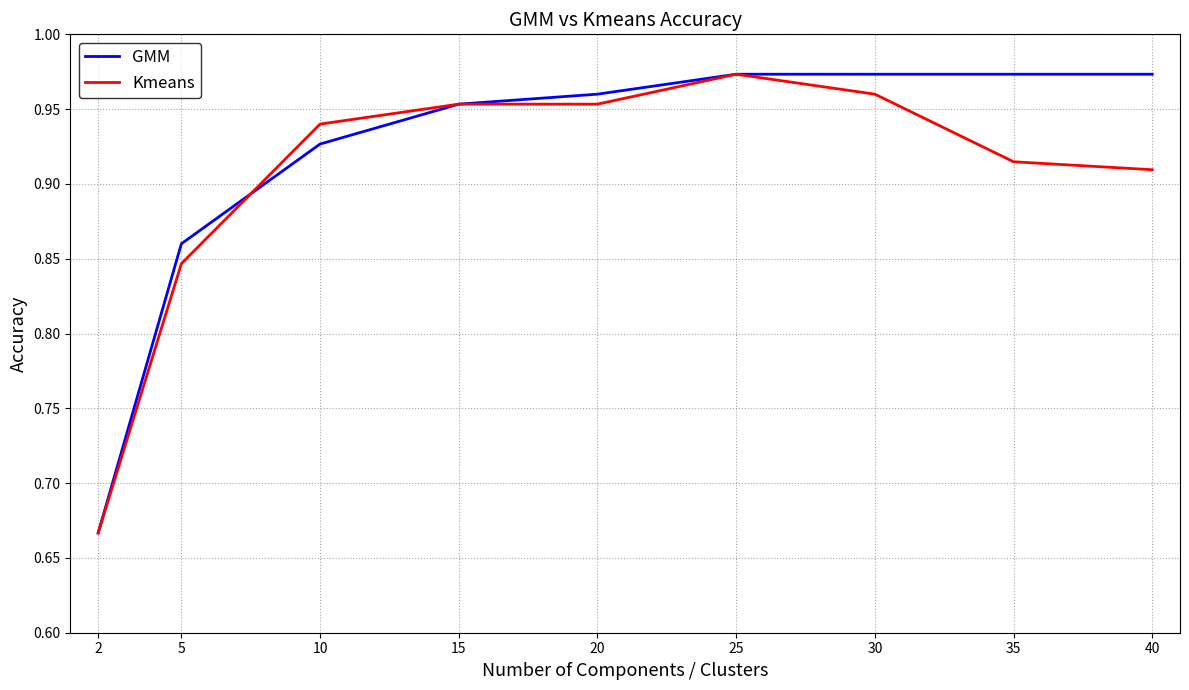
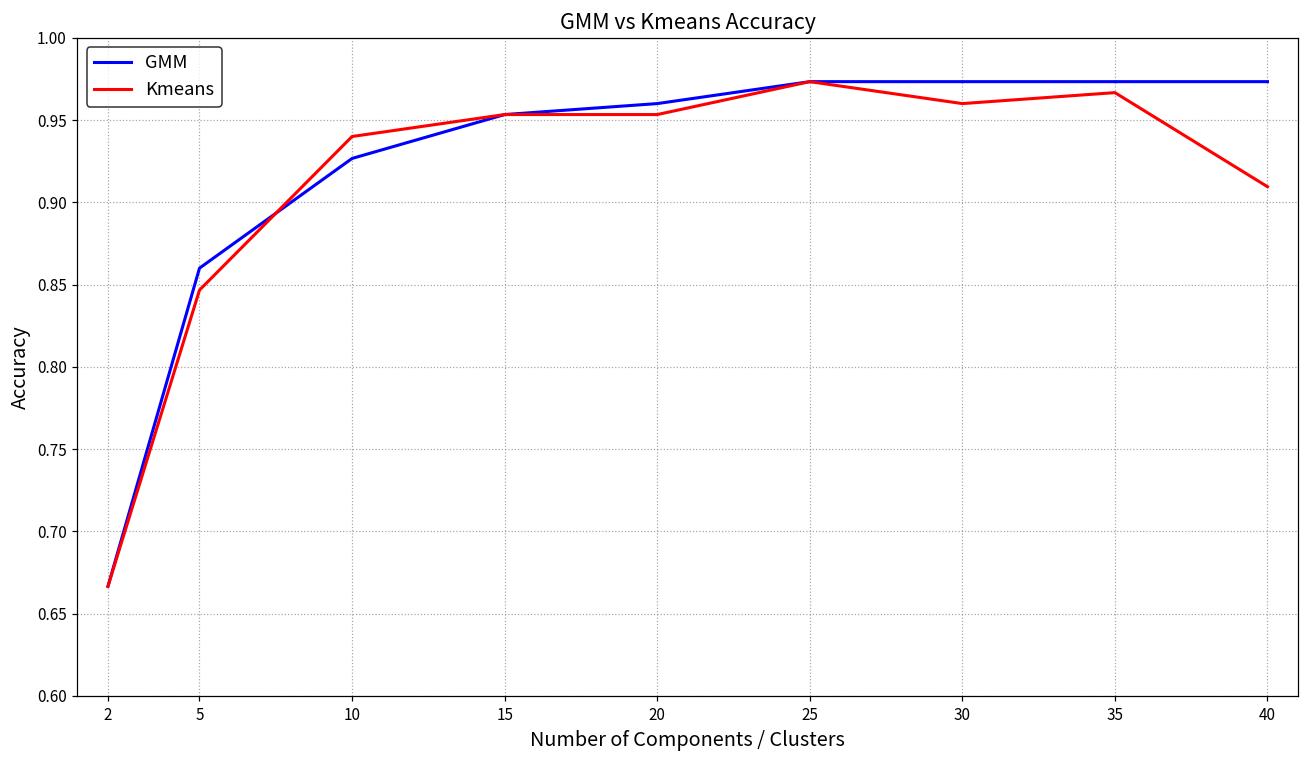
  {
    "GMM": {
      "5": 0.860,
      "10": 0.927,
      "20": 0.960,
      "30": 0.973,
      "35": 0.973,
      "40": 0.973
    },
    "Kmeans": {
      "5": 0.847,
      "10": 0.940,
      "20": 0.953,
      "30": 0.960,
-     "35": 0.915,
+     "35": 0.967,
      "40": 0.909
    }
  }
